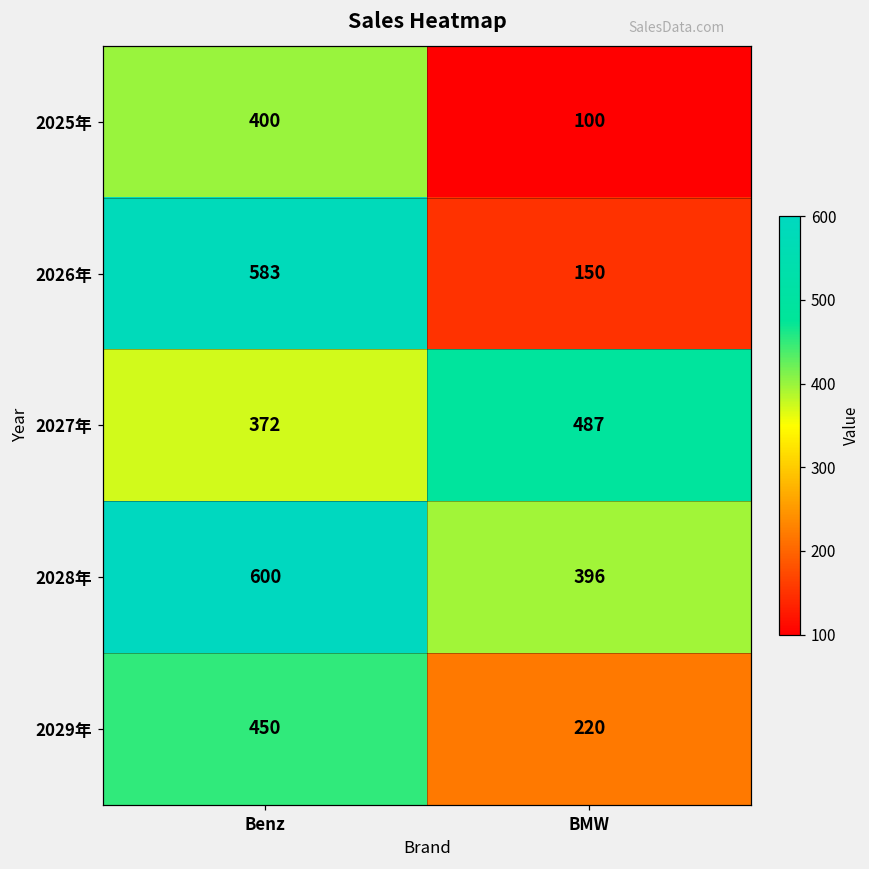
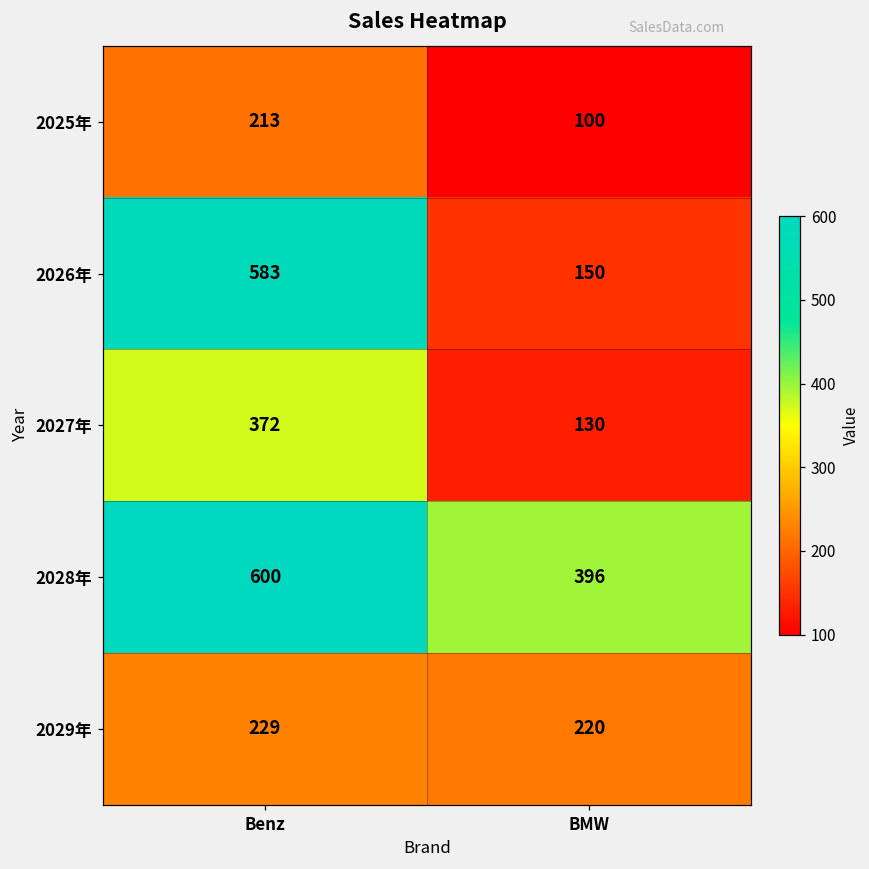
  {
    "2025年": {
-     "Benz": 400,
+     "Benz": 213,
      "BMW": 100
    },
    "2026年": {
      "Benz": 583,
      "BMW": 150
    },
    "2027年": {
      "Benz": 372,
-     "BMW": 487
+     "BMW": 130
    },
    "2028年": {
      "Benz": 600,
      "BMW": 396
    },
    "2029年": {
-     "Benz": 450,
+     "Benz": 229,
      "BMW": 220
    }
  }
